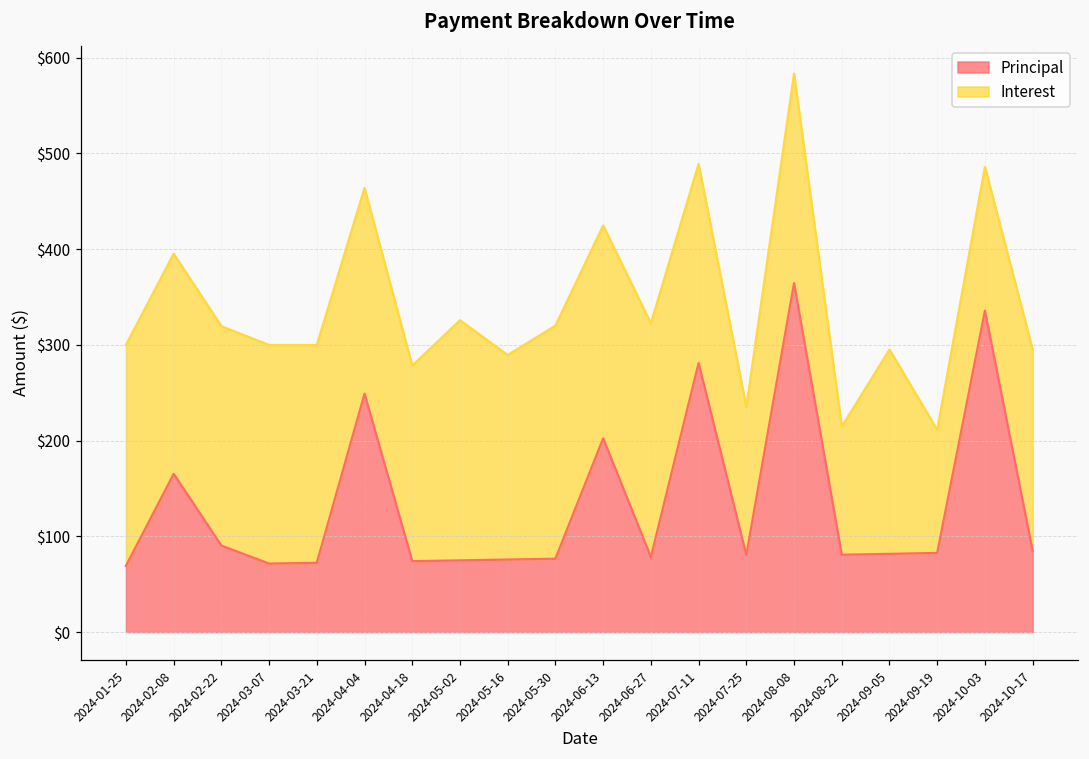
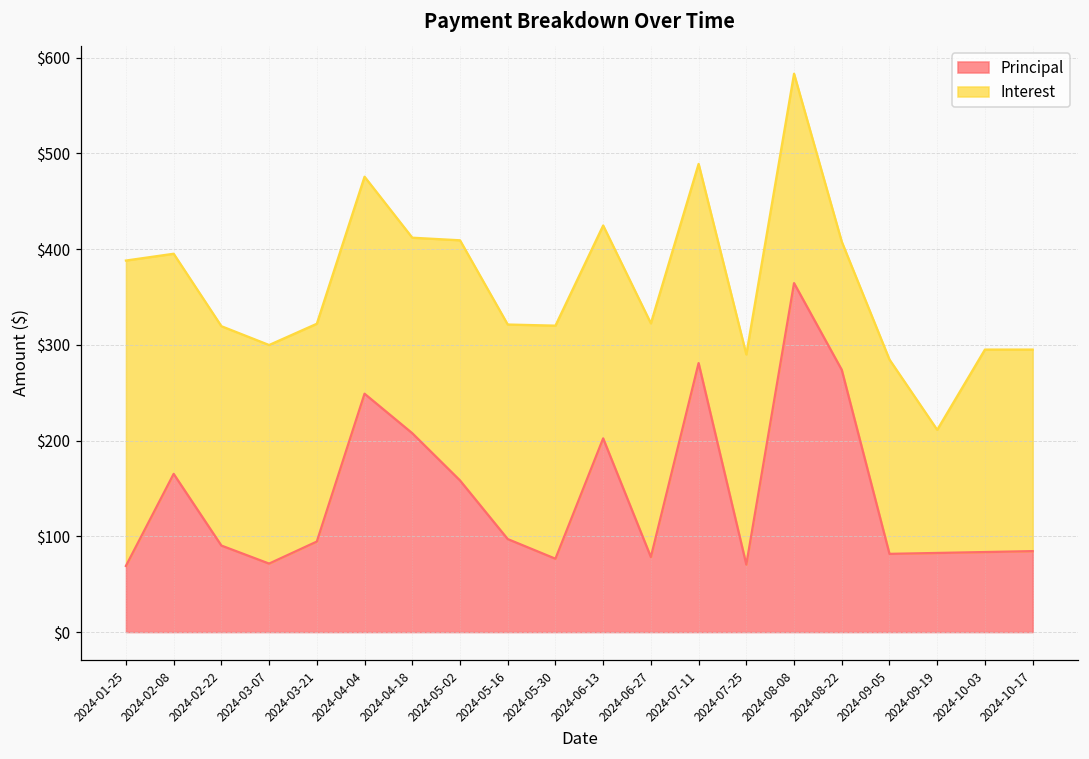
  {
    "Principal": {
      "2024-01-25": "$70",
      "2024-02-08": "$170",
      "2024-02-22": "$90",
      "2024-03-07": "$70",
-     "2024-03-21": "$70",
+     "2024-03-21": "$90",
      "2024-04-04": "$250",
-     "2024-04-18": "$70",
-     "2024-05-02": "$70",
-     "2024-05-16": "$80",
+     "2024-04-18": "$210",
+     "2024-05-02": "$160",
+     "2024-05-16": "$100",
      "2024-05-30": "$80",
      "2024-06-13": "$200",
      "2024-06-27": "$80",
      "2024-07-11": "$280",
-     "2024-07-25": "$80",
+     "2024-07-25": "$70",
      "2024-08-08": "$360",
-     "2024-08-22": "$80",
+     "2024-08-22": "$270",
      "2024-09-05": "$80",
      "2024-09-19": "$80",
-     "2024-10-03": "$340",
+     "2024-10-03": "$80",
      "2024-10-17": "$80"
    },
    "Interest": {
-     "2024-01-25": "$230",
+     "2024-01-25": "$320",
      "2024-02-08": "$230",
      "2024-02-22": "$230",
      "2024-03-07": "$230",
      "2024-03-21": "$230",
-     "2024-04-04": "$210",
+     "2024-04-04": "$230",
      "2024-04-18": "$200",
      "2024-05-02": "$250",
-     "2024-05-16": "$210",
+     "2024-05-16": "$220",
      "2024-05-30": "$240",
      "2024-06-13": "$220",
      "2024-06-27": "$240",
      "2024-07-11": "$210",
-     "2024-07-25": "$150",
+     "2024-07-25": "$220",
      "2024-08-08": "$220",
      "2024-08-22": "$130",
-     "2024-09-05": "$210",
+     "2024-09-05": "$200",
      "2024-09-19": "$130",
-     "2024-10-03": "$150",
+     "2024-10-03": "$210",
      "2024-10-17": "$210"
    }
  }
